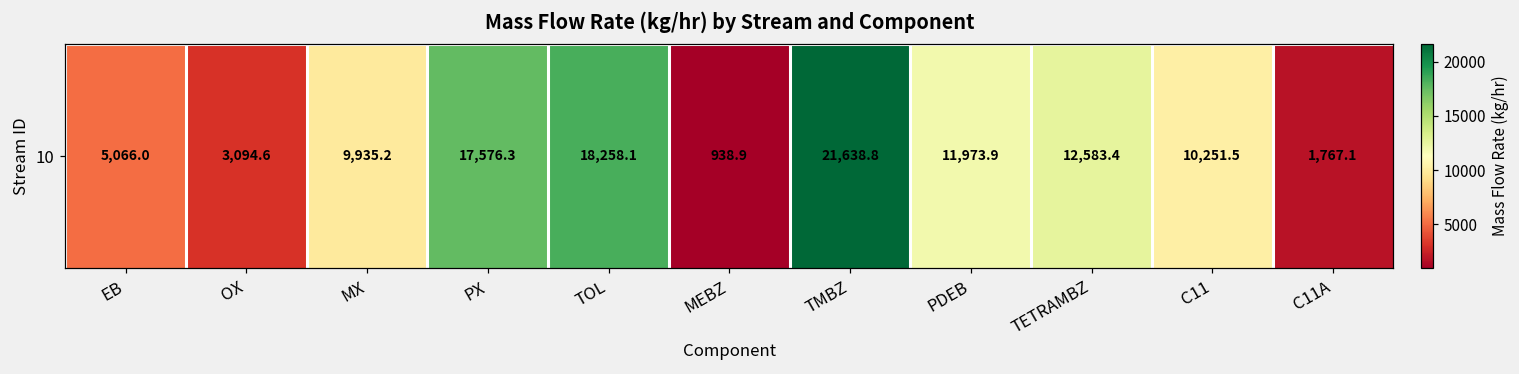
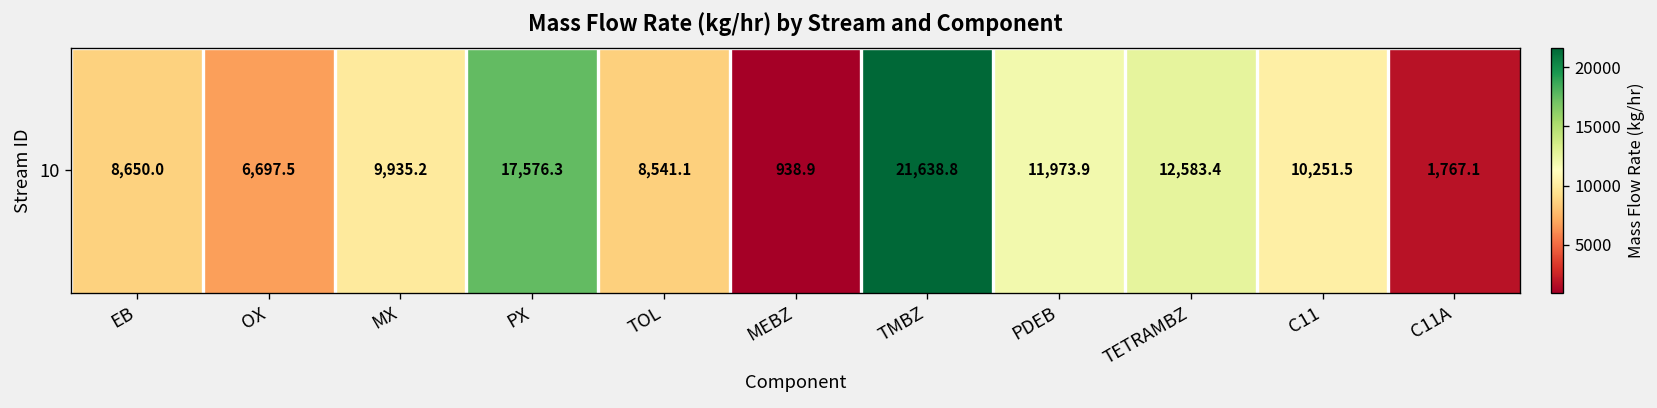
  {
    "10": {
-     "EB": "5,066.0",
-     "OX": "3,094.6",
+     "EB": "8,650.0",
+     "OX": "6,697.5",
      "MX": "9,935.2",
      "PX": "17,576.3",
-     "TOL": "18,258.1",
+     "TOL": "8,541.1",
      "MEBZ": "938.9",
      "TMBZ": "21,638.8",
      "PDEB": "11,973.9",
      "TETRAMBZ": "12,583.4",
      "C11": "10,251.5",
      "C11A": "1,767.1"
    }
  }
